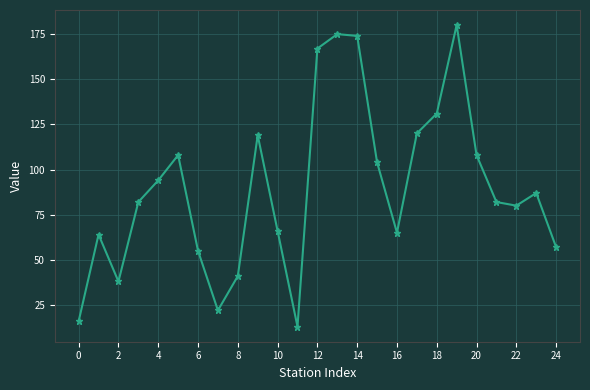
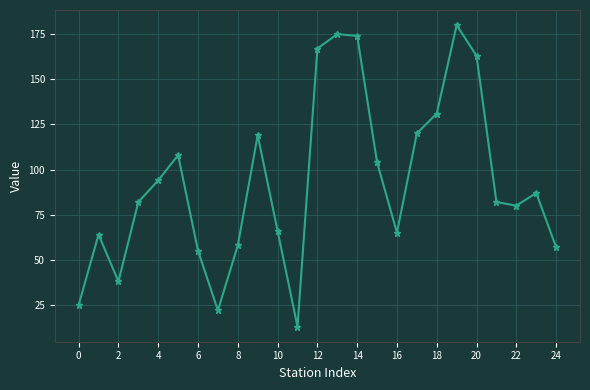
  {
-   "0": 16,
+   "0": 25,
    "2": 38,
    "4": 94,
    "6": 55,
-   "8": 41,
+   "8": 58,
    "10": 66,
    "12": 167,
    "14": 174,
    "16": 65,
    "18": 131,
-   "20": 108,
+   "20": 163,
    "22": 80,
    "24": 57
  }
